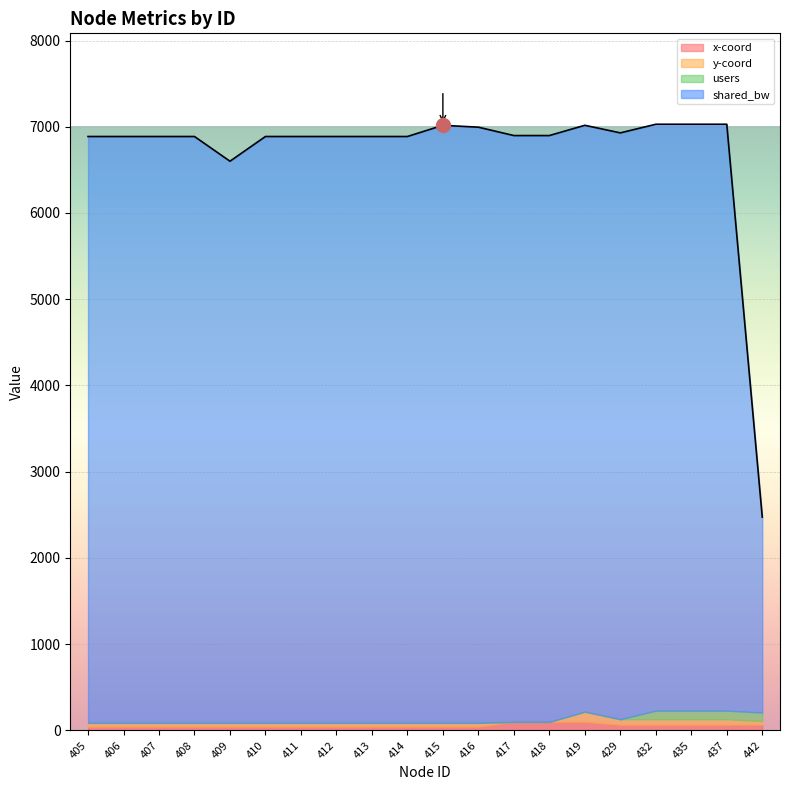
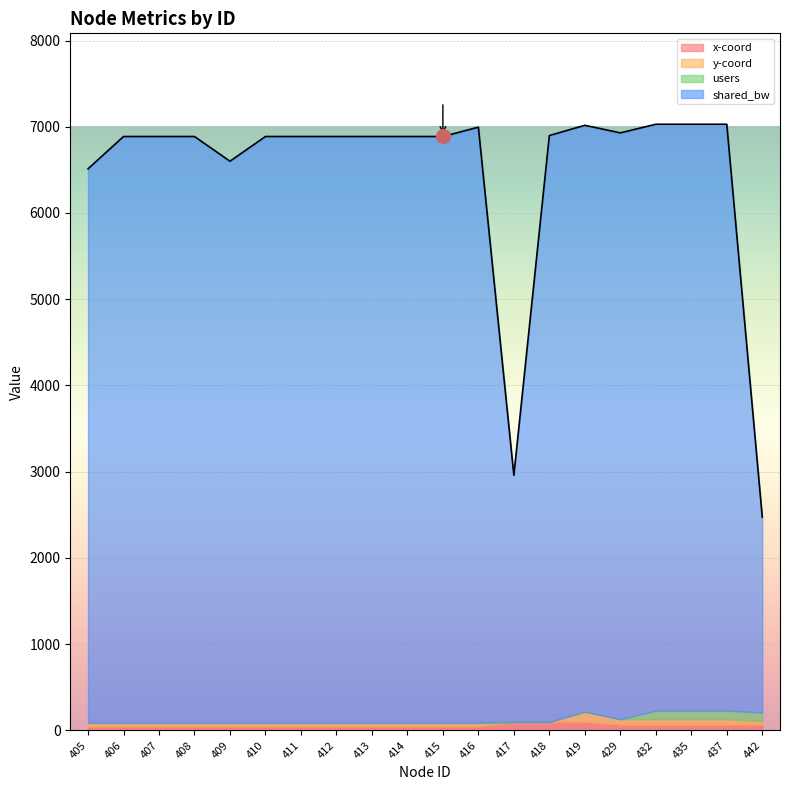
  {
    "y-coord": {
      "432": 100,
      "435": 100,
      "437": 100,
      "442": 0
    },
    "users": {
      "432": 100,
      "435": 100,
      "437": 100,
      "442": 100
    },
    "shared_bw": {
-     "405": 6800,
+     "405": 6400,
      "406": 6800,
      "407": 6800,
      "408": 6800,
      "409": 6500,
      "410": 6800,
      "411": 6800,
      "412": 6800,
      "413": 6800,
      "414": 6800,
-     "415": 6900,
+     "415": 6800,
      "416": 6900,
-     "417": 6800,
+     "417": 2900,
      "418": 6800,
      "419": 6800,
      "429": 6800,
      "432": 6800,
      "435": 6800,
      "437": 6800,
      "442": 2300
    }
  }
